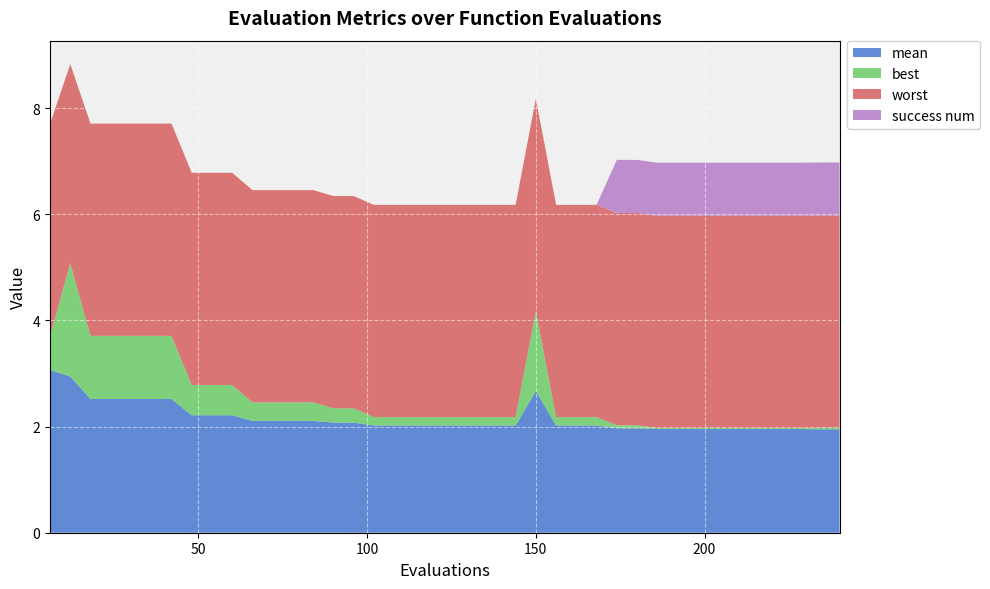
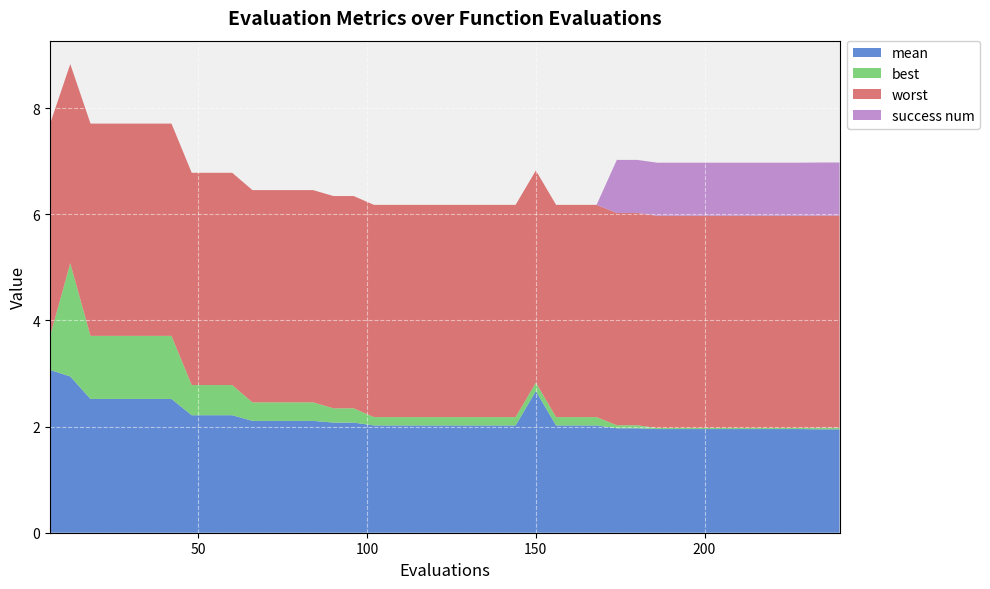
  {
    "mean": {
      "150": 2.7
    },
    "best": {
-     "150": 1.5
+     "150": 0.2
    }
  }
